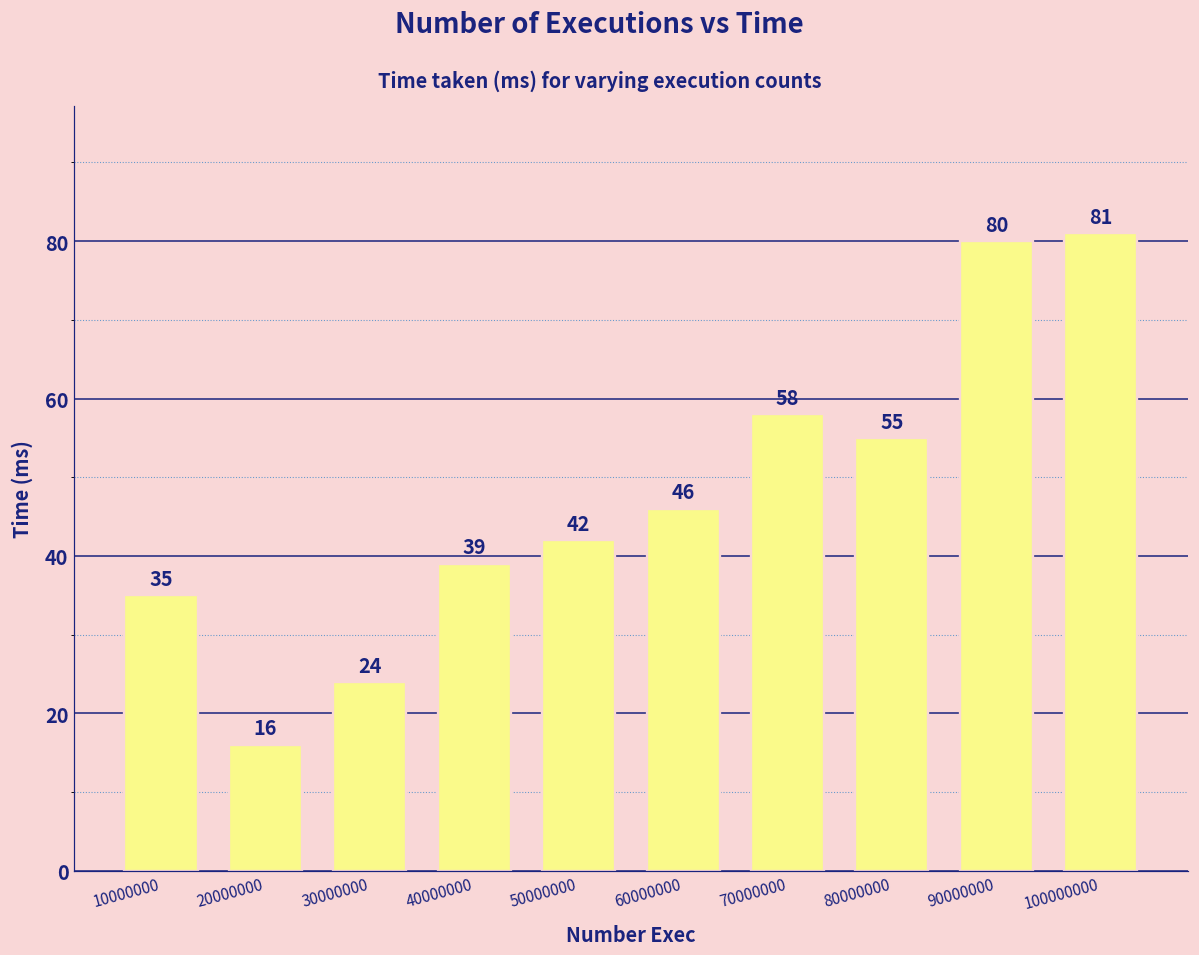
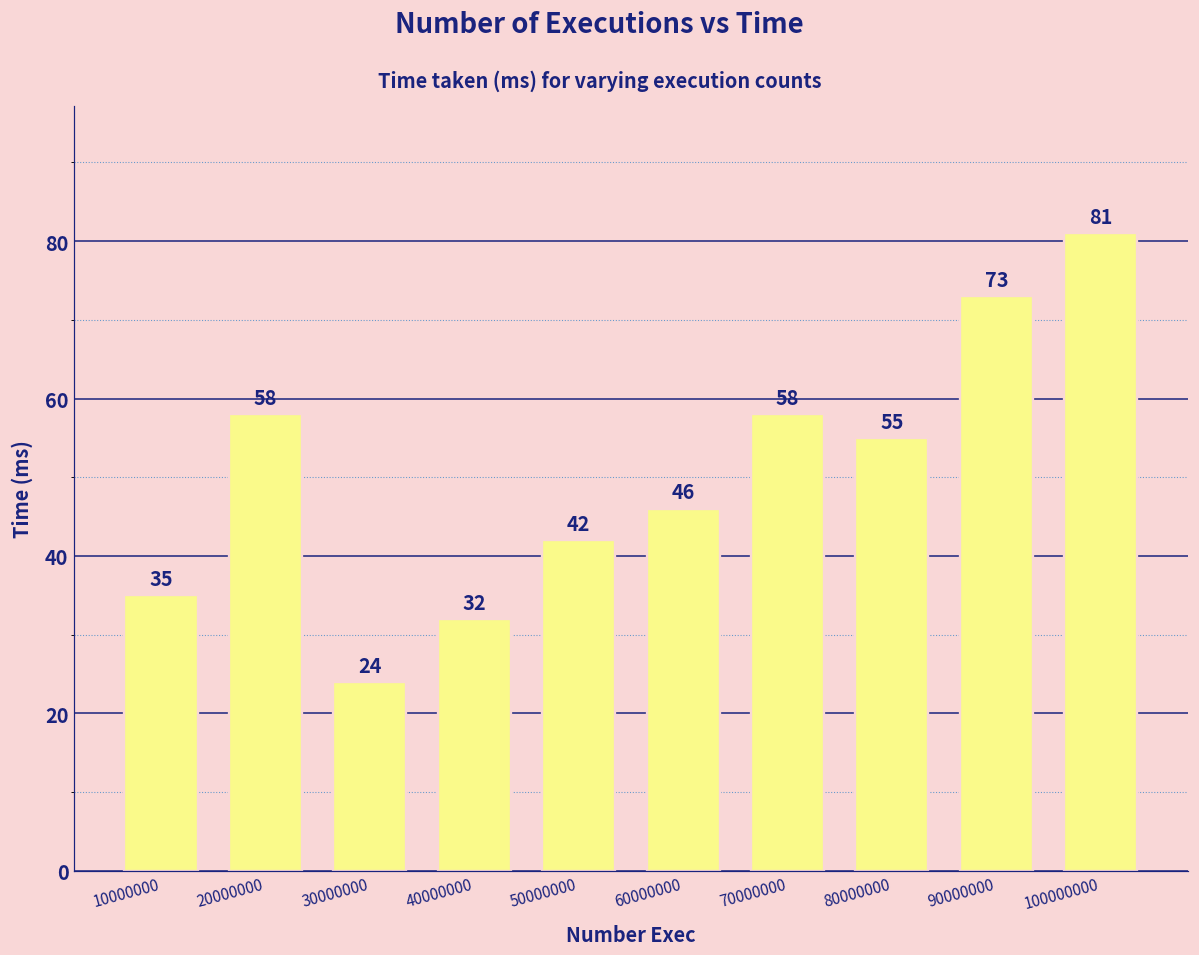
  {
    "10000000": 35,
-   "20000000": 16,
+   "20000000": 58,
    "30000000": 24,
-   "40000000": 39,
+   "40000000": 32,
    "50000000": 42,
    "60000000": 46,
    "70000000": 58,
    "80000000": 55,
-   "90000000": 80,
+   "90000000": 73,
    "100000000": 81
  }
